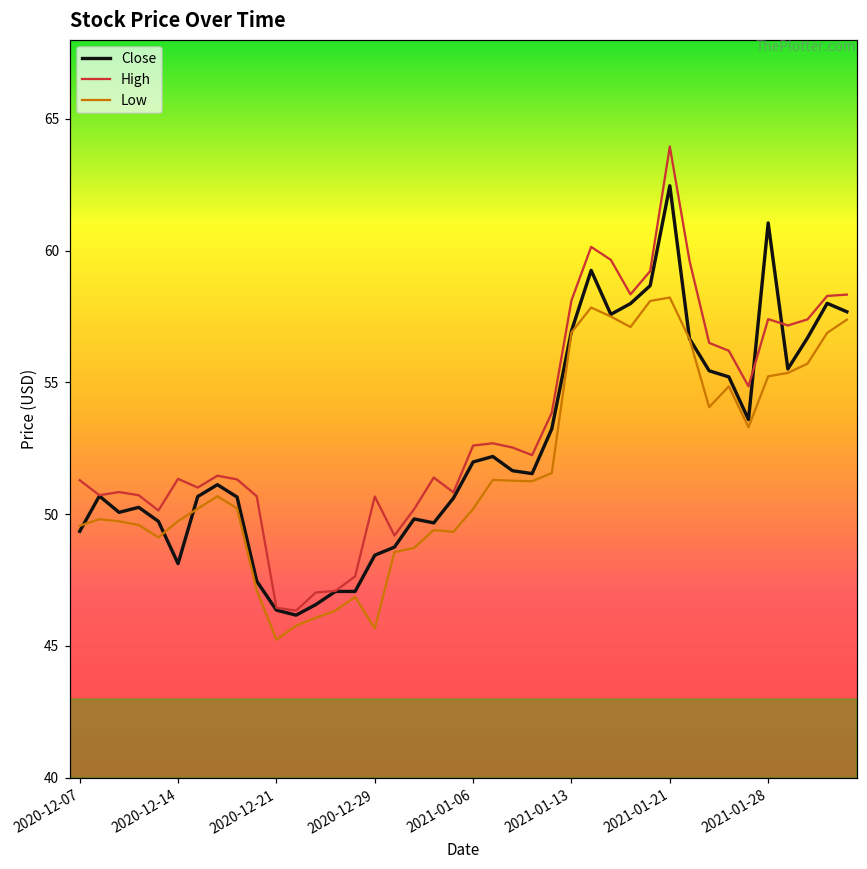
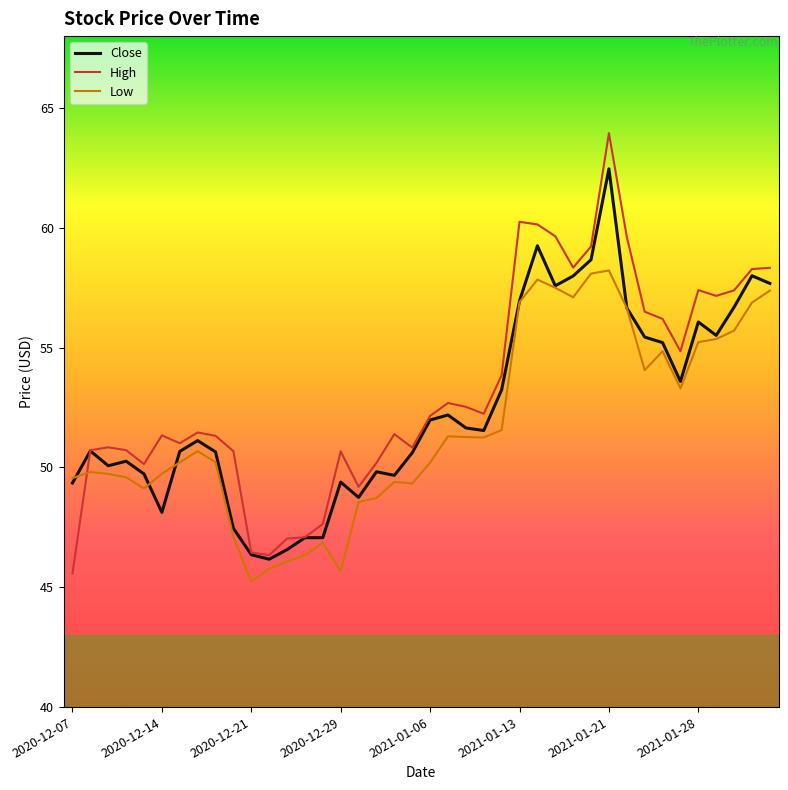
  {
    "Close": {
      "2020-12-07": 49.4,
      "2020-12-14": 48.1,
-     "2020-12-29": 48.4,
+     "2020-12-29": 49.4,
      "2021-01-06": 52.0,
      "2021-01-21": 62.5,
-     "2021-01-28": 61.1
+     "2021-01-28": 56.1
    },
    "High": {
-     "2020-12-07": 51.3,
+     "2020-12-07": 45.6,
      "2020-12-14": 51.3,
      "2020-12-29": 50.7,
-     "2021-01-06": 52.6,
-     "2021-01-13": 58.1,
+     "2021-01-06": 52.2,
+     "2021-01-13": 60.3,
      "2021-01-21": 64.0,
      "2021-01-28": 57.4
    },
    "Low": {
      "2020-12-07": 49.6,
      "2020-12-14": 49.7,
      "2020-12-21": 45.2,
      "2020-12-29": 45.7,
      "2021-01-06": 50.2,
      "2021-01-21": 58.2,
      "2021-01-28": 55.2
    }
  }
